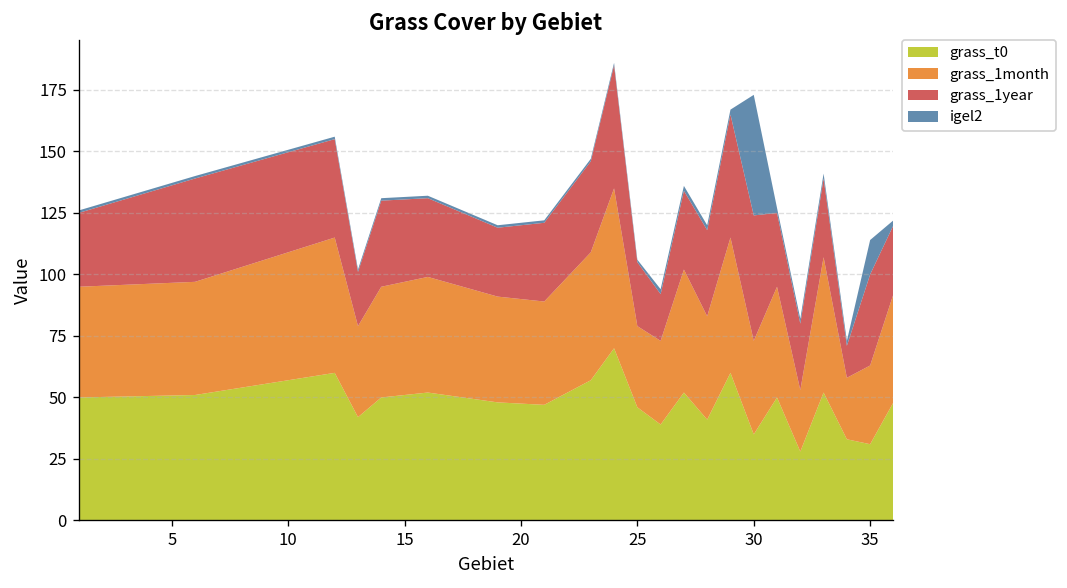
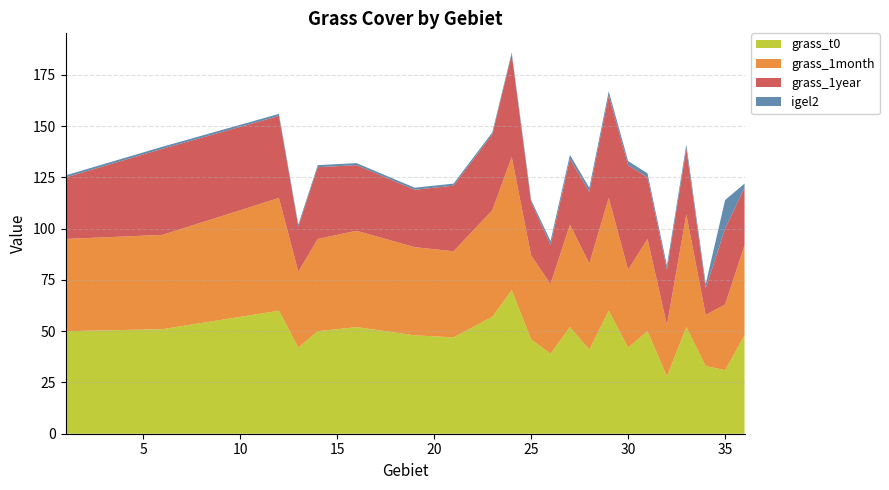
  {
    "grass_t0": {
      "25": 46,
-     "30": 35,
+     "30": 42,
      "35": 31
    },
    "grass_1month": {
-     "25": 33,
+     "25": 41,
      "30": 38,
      "35": 32
    },
    "grass_1year": {
      "30": 51,
      "35": 37
    },
    "igel2": {
-     "30": 49,
+     "30": 2,
      "35": 14
    }
  }
